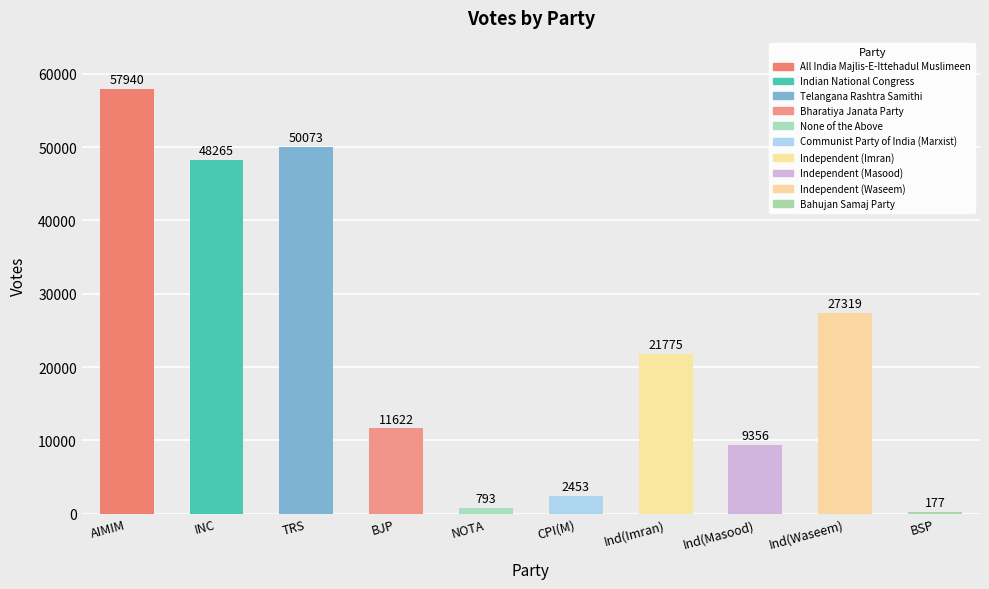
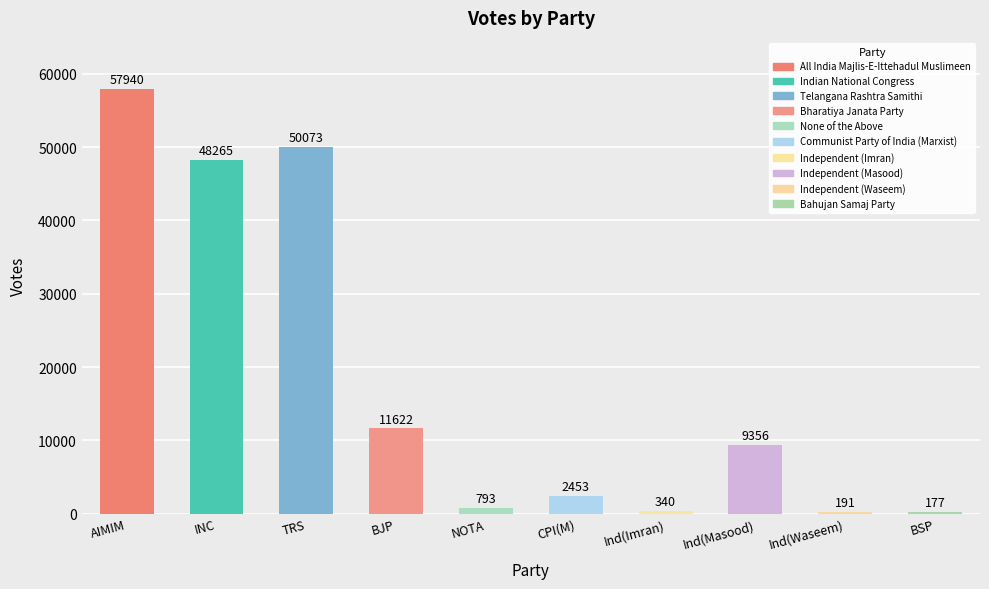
  {
    "AIMIM": 57940,
    "INC": 48265,
    "TRS": 50073,
    "BJP": 11622,
    "NOTA": 793,
    "CPI(M)": 2453,
-   "Ind(Imran)": 21775,
+   "Ind(Imran)": 340,
    "Ind(Masood)": 9356,
-   "Ind(Waseem)": 27319,
+   "Ind(Waseem)": 191,
    "BSP": 177
  }
